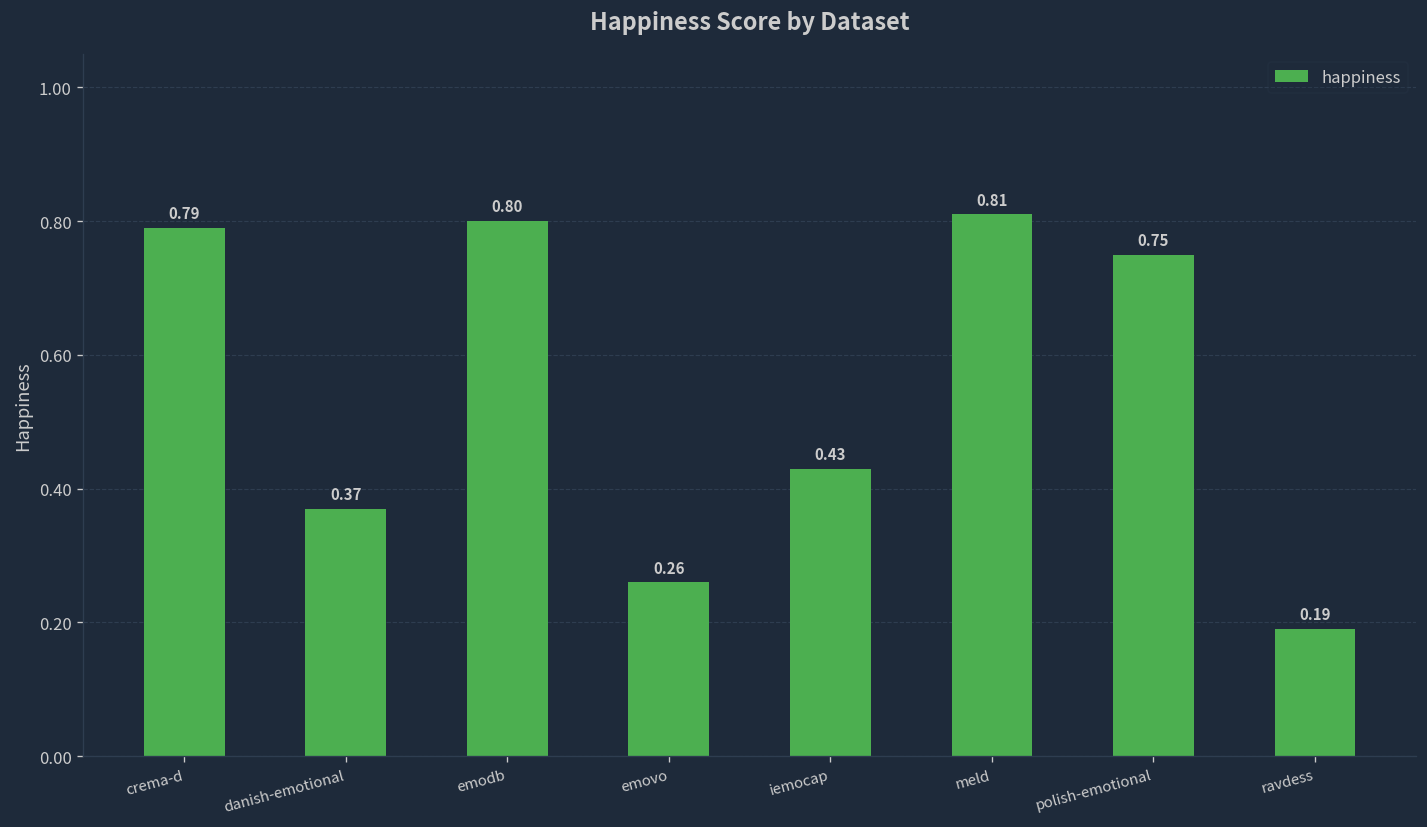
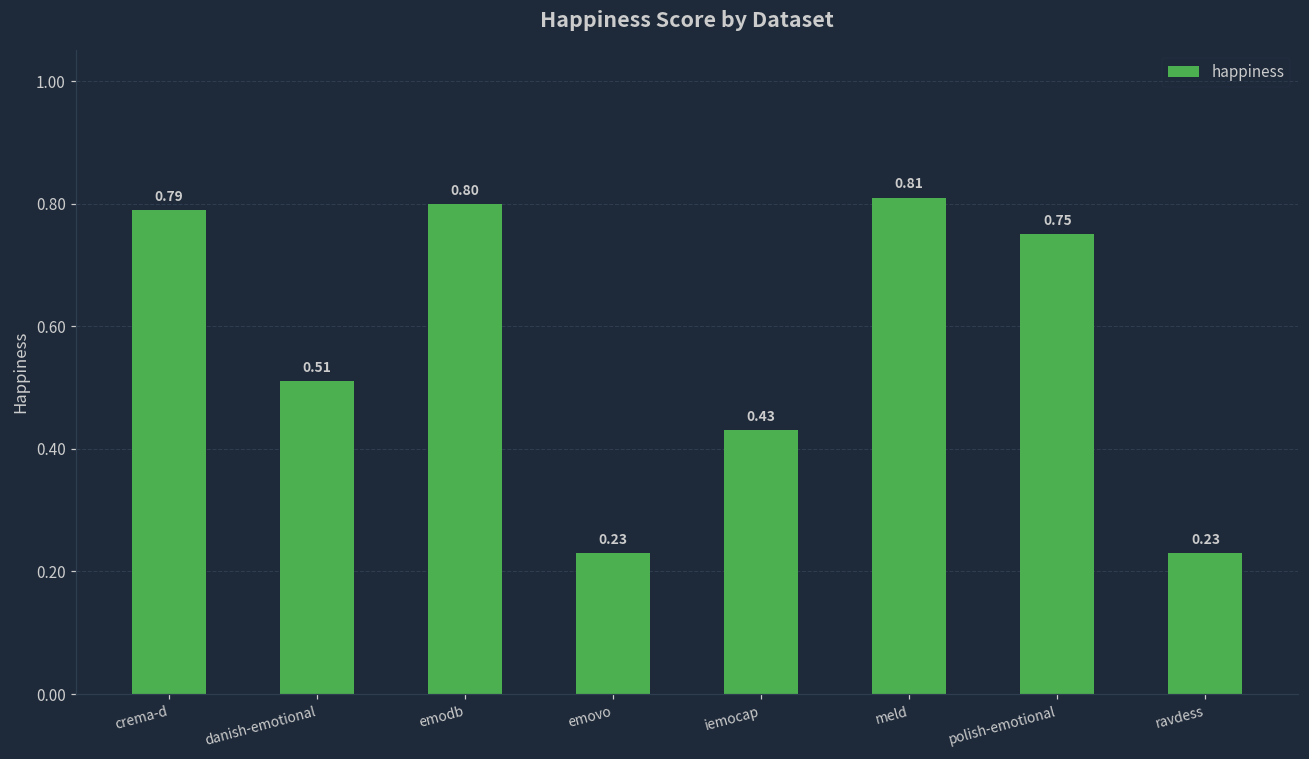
  {
    "crema-d": 0.79,
-   "danish-emotional": 0.37,
+   "danish-emotional": 0.51,
    "emodb": 0.80,
-   "emovo": 0.26,
+   "emovo": 0.23,
    "iemocap": 0.43,
    "meld": 0.81,
    "polish-emotional": 0.75,
-   "ravdess": 0.19
+   "ravdess": 0.23
  }
